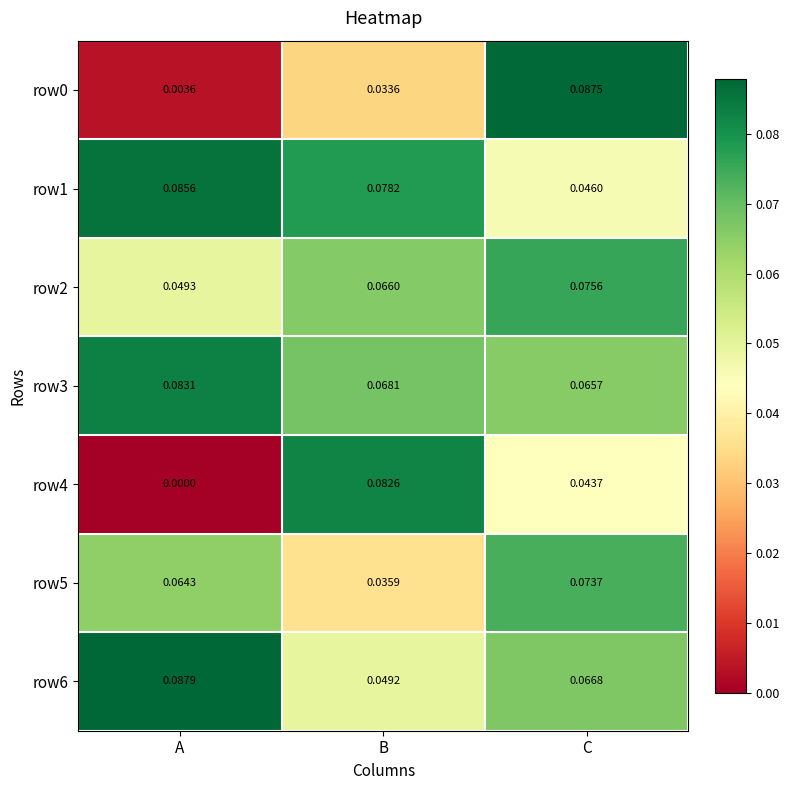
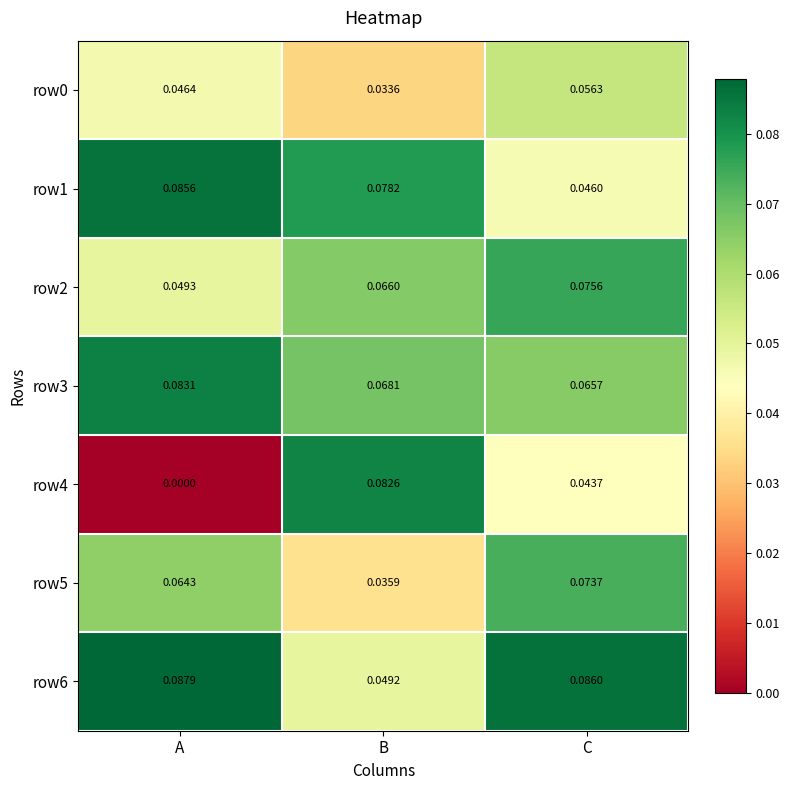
  {
    "row0": {
-     "A": 0.0036,
+     "A": 0.0464,
      "B": 0.0336,
-     "C": 0.0875
+     "C": 0.0563
    },
    "row1": {
      "A": 0.0856,
      "B": 0.0782,
      "C": 0.0460
    },
    "row2": {
      "A": 0.0493,
      "B": 0.0660,
      "C": 0.0756
    },
    "row3": {
      "A": 0.0831,
      "B": 0.0681,
      "C": 0.0657
    },
    "row4": {
      "A": 0.0000,
      "B": 0.0826,
      "C": 0.0437
    },
    "row5": {
      "A": 0.0643,
      "B": 0.0359,
      "C": 0.0737
    },
    "row6": {
      "A": 0.0879,
      "B": 0.0492,
-     "C": 0.0668
+     "C": 0.0860
    }
  }
